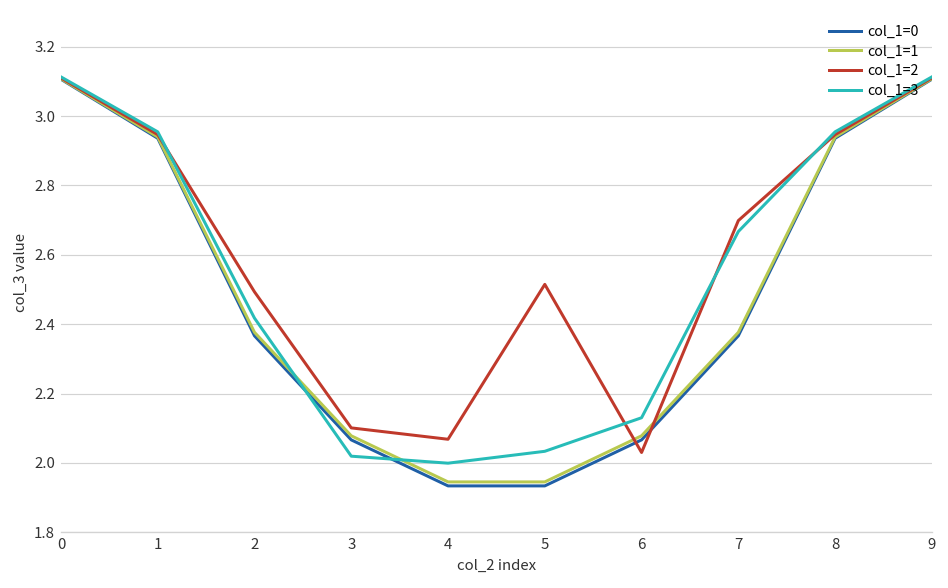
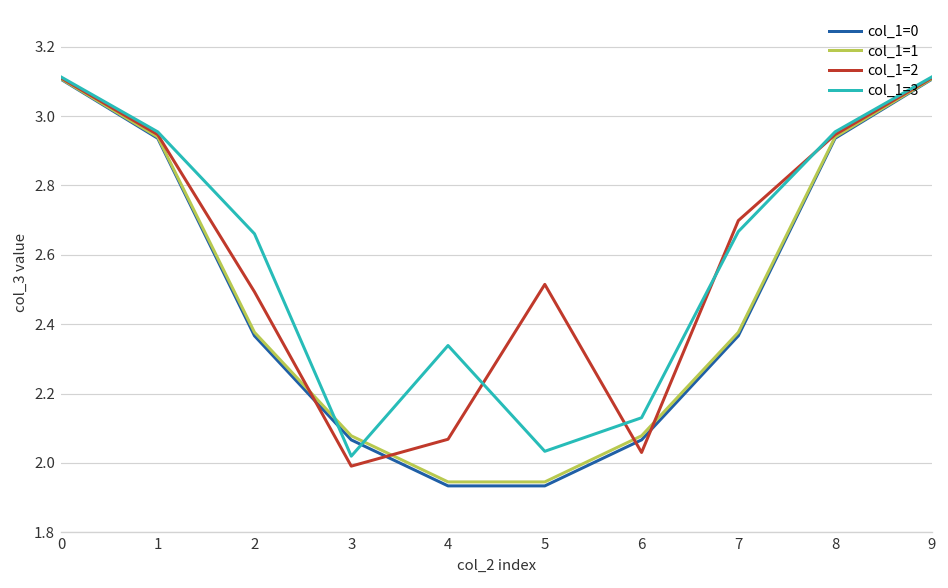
  {
    "col_1=0": {
      "2": 2.37,
      "3": 2.07,
      "4": 1.93,
      "5": 1.93,
      "6": 2.07,
      "7": 2.37
    },
    "col_1=1": {
      "2": 2.38,
      "3": 2.08,
      "4": 1.95,
      "5": 1.95,
      "6": 2.08,
      "7": 2.38
    },
    "col_1=2": {
      "2": 2.49,
-     "3": 2.10,
+     "3": 1.99,
      "4": 2.07,
      "5": 2.51,
      "6": 2.03,
      "7": 2.70
    },
    "col_1=3": {
-     "2": 2.42,
+     "2": 2.66,
      "3": 2.02,
-     "4": 2.00,
+     "4": 2.34,
      "5": 2.03,
      "6": 2.13,
      "7": 2.67
    }
  }
